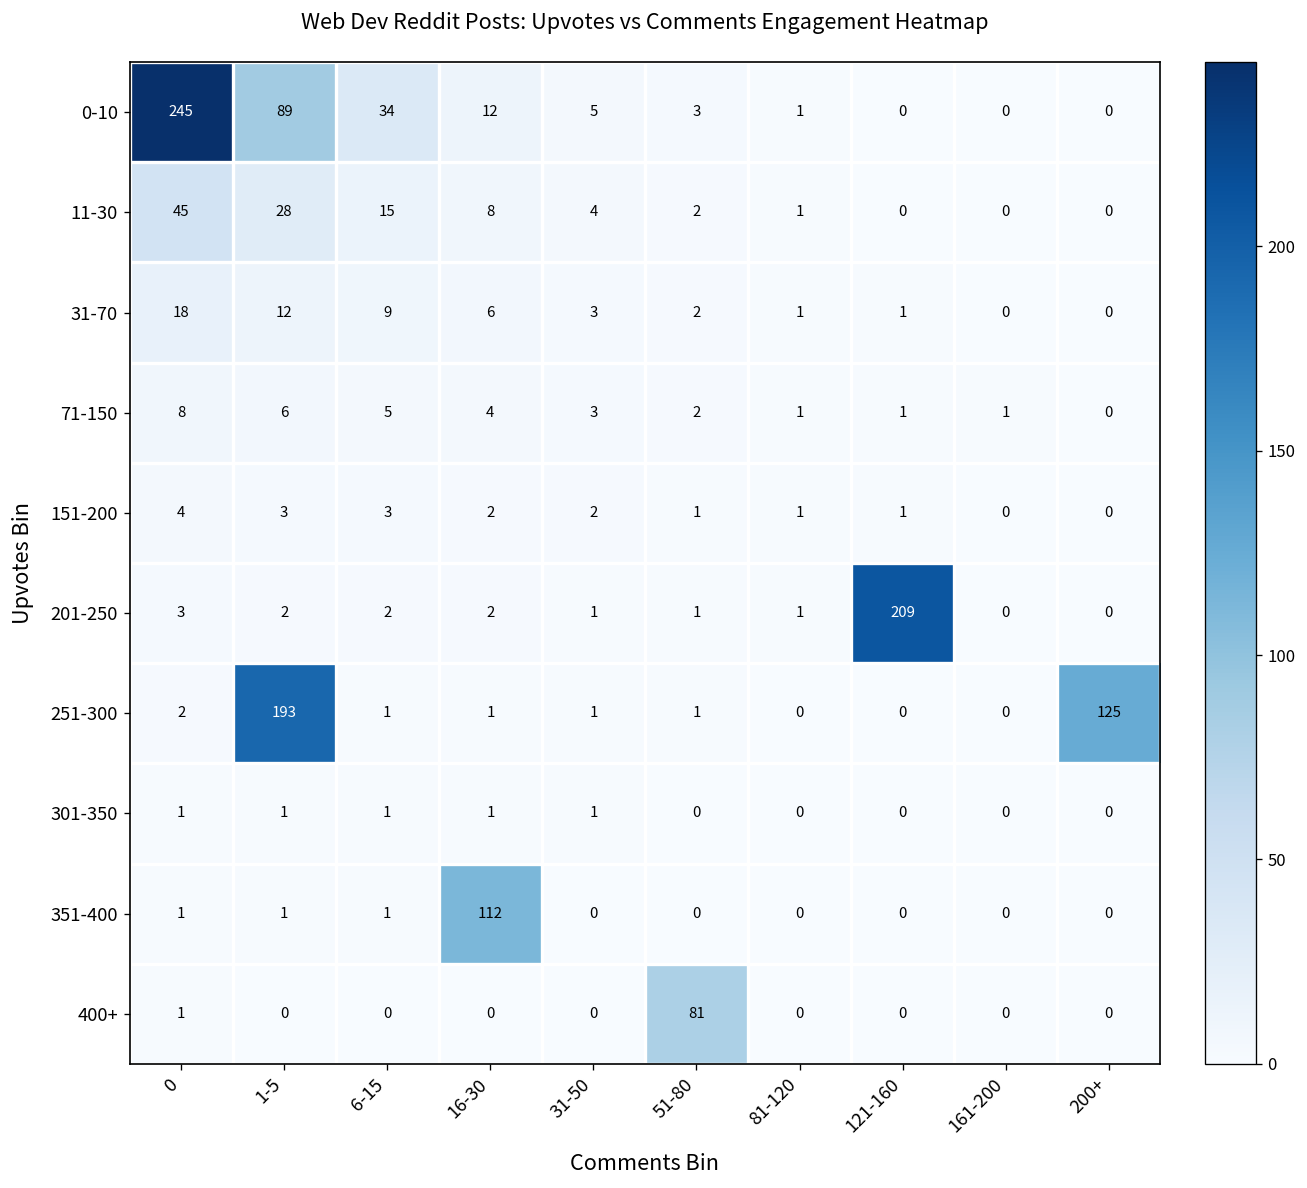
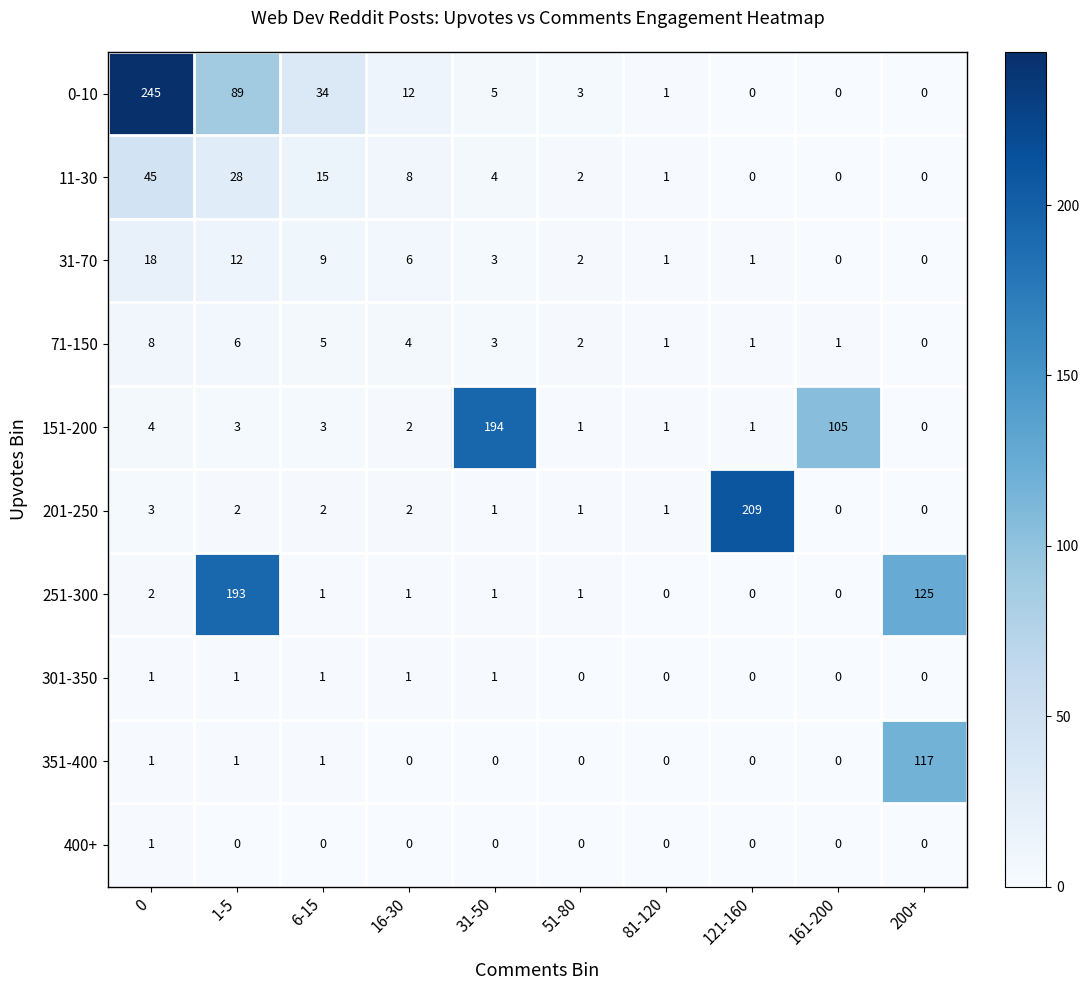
  {
    "0-10": {
      "0": 245,
      "1-5": 89,
      "6-15": 34,
      "16-30": 12,
      "31-50": 5,
      "51-80": 3,
      "81-120": 1,
      "121-160": 0,
      "161-200": 0,
      "200+": 0
    },
    "11-30": {
      "0": 45,
      "1-5": 28,
      "6-15": 15,
      "16-30": 8,
      "31-50": 4,
      "51-80": 2,
      "81-120": 1,
      "121-160": 0,
      "161-200": 0,
      "200+": 0
    },
    "31-70": {
      "0": 18,
      "1-5": 12,
      "6-15": 9,
      "16-30": 6,
      "31-50": 3,
      "51-80": 2,
      "81-120": 1,
      "121-160": 1,
      "161-200": 0,
      "200+": 0
    },
    "71-150": {
      "0": 8,
      "1-5": 6,
      "6-15": 5,
      "16-30": 4,
      "31-50": 3,
      "51-80": 2,
      "81-120": 1,
      "121-160": 1,
      "161-200": 1,
      "200+": 0
    },
    "151-200": {
      "0": 4,
      "1-5": 3,
      "6-15": 3,
      "16-30": 2,
-     "31-50": 2,
+     "31-50": 194,
      "51-80": 1,
      "81-120": 1,
      "121-160": 1,
-     "161-200": 0,
+     "161-200": 105,
      "200+": 0
    },
    "201-250": {
      "0": 3,
      "1-5": 2,
      "6-15": 2,
      "16-30": 2,
      "31-50": 1,
      "51-80": 1,
      "81-120": 1,
      "121-160": 209,
      "161-200": 0,
      "200+": 0
    },
    "251-300": {
      "0": 2,
      "1-5": 193,
      "6-15": 1,
      "16-30": 1,
      "31-50": 1,
      "51-80": 1,
      "81-120": 0,
      "121-160": 0,
      "161-200": 0,
      "200+": 125
    },
    "301-350": {
      "0": 1,
      "1-5": 1,
      "6-15": 1,
      "16-30": 1,
      "31-50": 1,
      "51-80": 0,
      "81-120": 0,
      "121-160": 0,
      "161-200": 0,
      "200+": 0
    },
    "351-400": {
      "0": 1,
      "1-5": 1,
      "6-15": 1,
-     "16-30": 112,
+     "16-30": 0,
      "31-50": 0,
      "51-80": 0,
      "81-120": 0,
      "121-160": 0,
      "161-200": 0,
-     "200+": 0
+     "200+": 117
    },
    "400+": {
      "0": 1,
      "1-5": 0,
      "6-15": 0,
      "16-30": 0,
      "31-50": 0,
-     "51-80": 81,
+     "51-80": 0,
      "81-120": 0,
      "121-160": 0,
      "161-200": 0,
      "200+": 0
    }
  }
